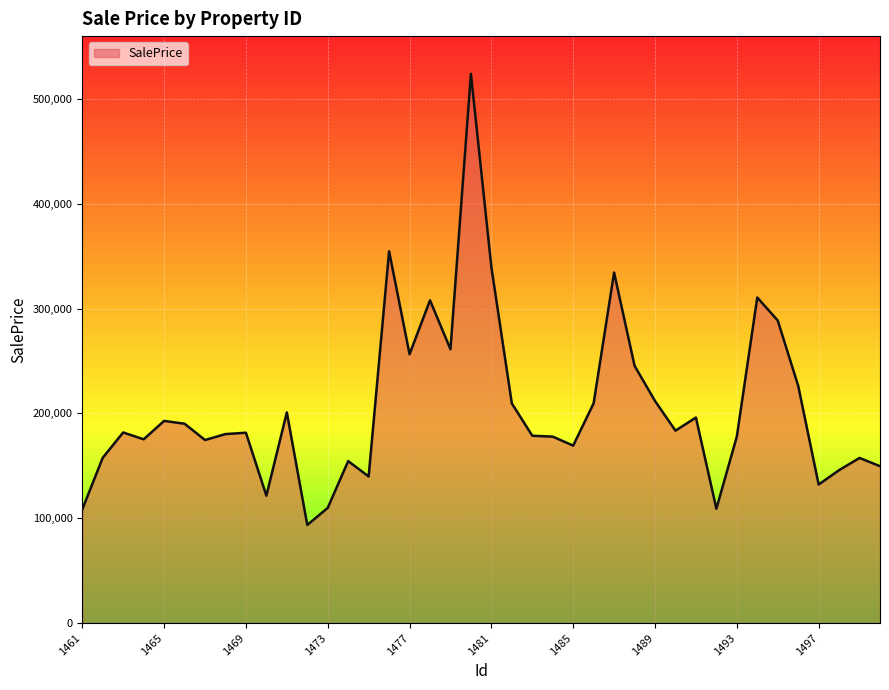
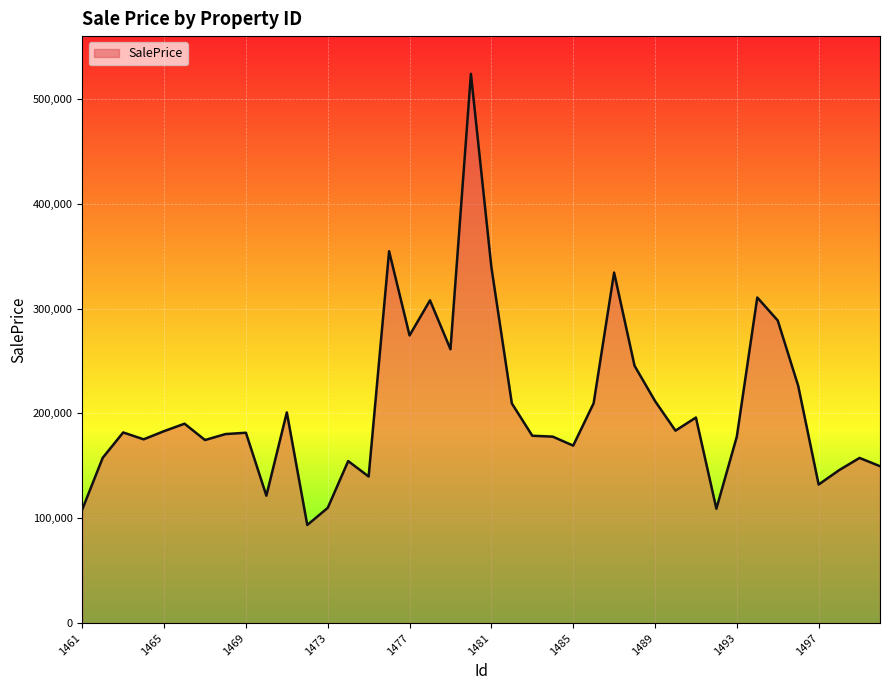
  {
    "1461": "108,000",
-   "1465": "193,000",
+   "1465": "183,000",
    "1469": "182,000",
    "1473": "110,000",
-   "1477": "256,000",
+   "1477": "274,000",
    "1481": "340,000",
    "1485": "169,000",
    "1489": "212,000",
    "1493": "178,000",
    "1497": "132,000"
  }
